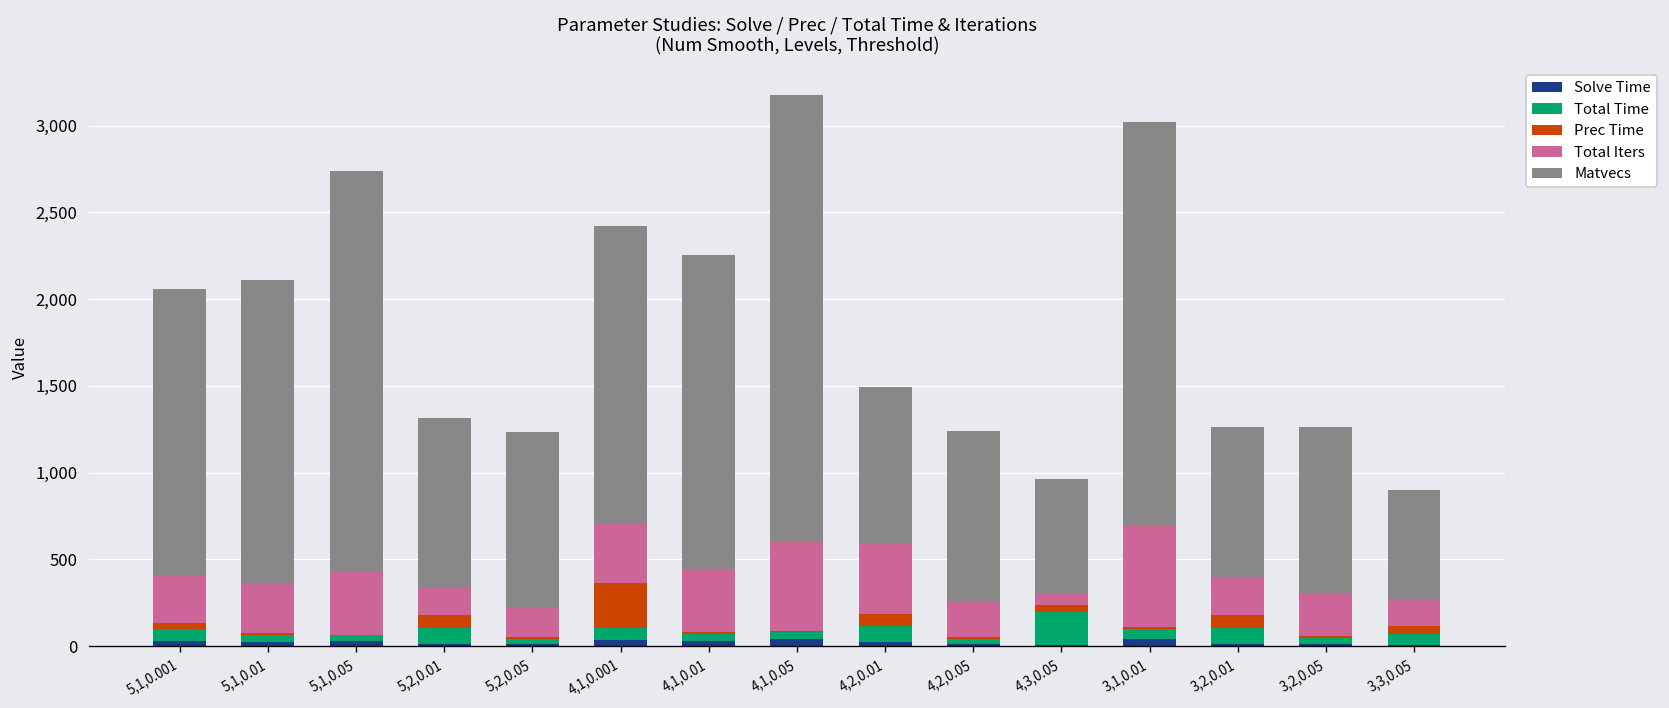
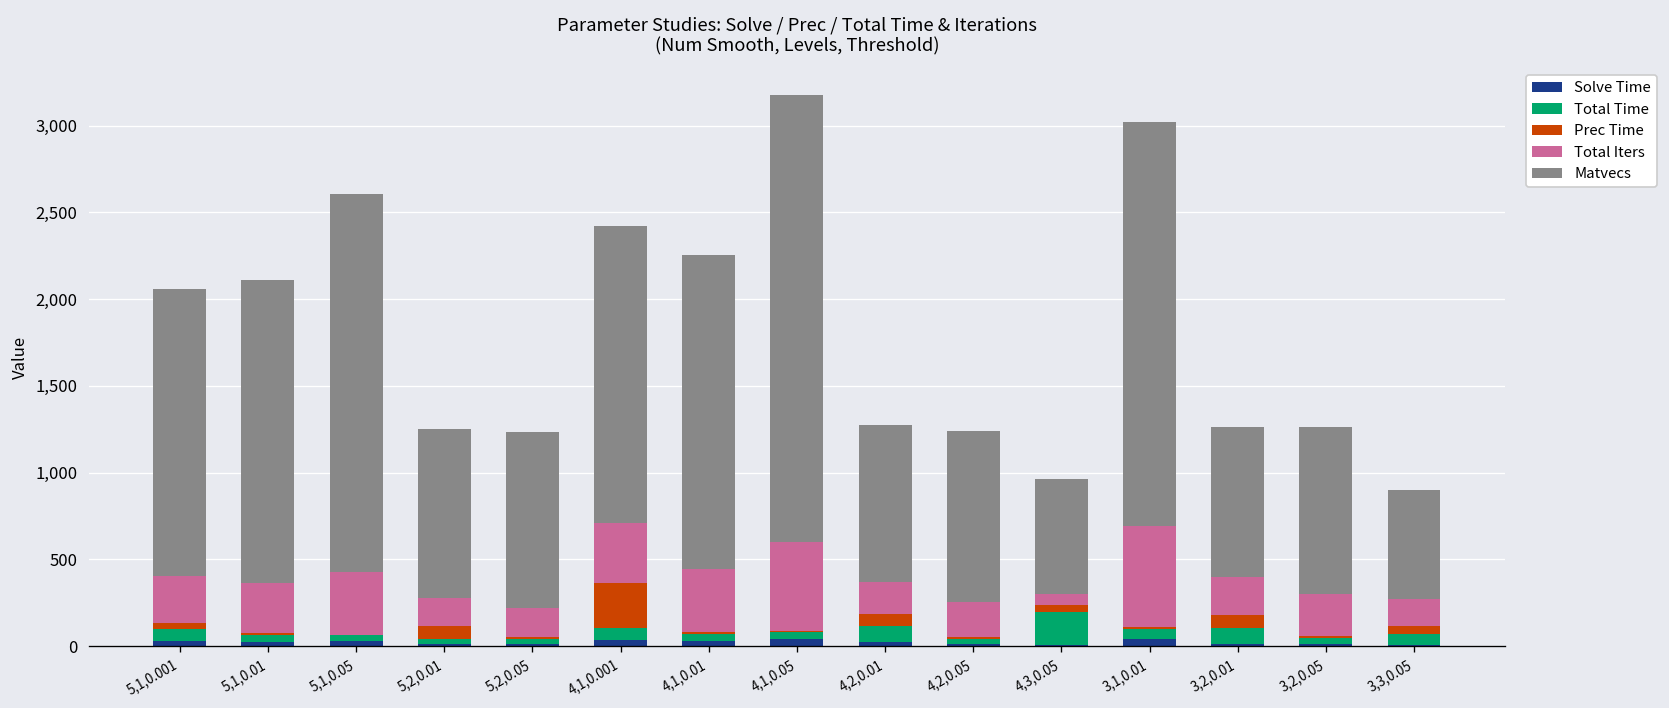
  {
    "Solve Time": {
      "5,1,0.001": "30",
      "5,1,0.01": "20",
      "5,1,0.05": "30",
      "4,1,0.001": "30",
      "4,1,0.01": "30",
      "4,1,0.05": "40",
      "4,2,0.01": "20",
      "3,1,0.01": "40"
    },
    "Total Time": {
      "5,1,0.001": "70",
      "5,1,0.01": "40",
      "5,1,0.05": "30",
-     "5,2,0.01": "90",
+     "5,2,0.01": "30",
      "5,2,0.05": "30",
      "4,1,0.001": "70",
      "4,1,0.01": "40",
      "4,1,0.05": "40",
      "4,2,0.01": "90",
      "4,2,0.05": "30",
      "4,3,0.05": "190",
      "3,1,0.01": "60",
      "3,2,0.01": "90",
      "3,2,0.05": "30",
      "3,3,0.05": "60"
    },
    "Prec Time": {
      "5,1,0.001": "30",
      "5,2,0.01": "70",
      "4,1,0.001": "260",
      "4,2,0.01": "70",
      "4,3,0.05": "50",
      "3,2,0.01": "70",
      "3,3,0.05": "50"
    },
    "Total Iters": {
      "5,1,0.001": "280",
      "5,1,0.01": "290",
      "5,1,0.05": "360",
      "5,2,0.01": "160",
      "5,2,0.05": "170",
      "4,1,0.001": "340",
      "4,1,0.01": "360",
      "4,1,0.05": "520",
-     "4,2,0.01": "400",
+     "4,2,0.01": "180",
      "4,2,0.05": "200",
      "4,3,0.05": "60",
      "3,1,0.01": "580",
      "3,2,0.01": "220",
      "3,2,0.05": "240",
      "3,3,0.05": "160"
    },
    "Matvecs": {
      "5,1,0.001": "1,650",
      "5,1,0.01": "1,750",
-     "5,1,0.05": "2,310",
+     "5,1,0.05": "2,180",
      "5,2,0.01": "970",
      "5,2,0.05": "1,010",
      "4,1,0.001": "1,720",
      "4,1,0.01": "1,810",
      "4,1,0.05": "2,580",
      "4,2,0.01": "910",
      "4,2,0.05": "990",
      "4,3,0.05": "660",
      "3,1,0.01": "2,330",
      "3,2,0.01": "860",
      "3,2,0.05": "960",
      "3,3,0.05": "630"
    }
  }
